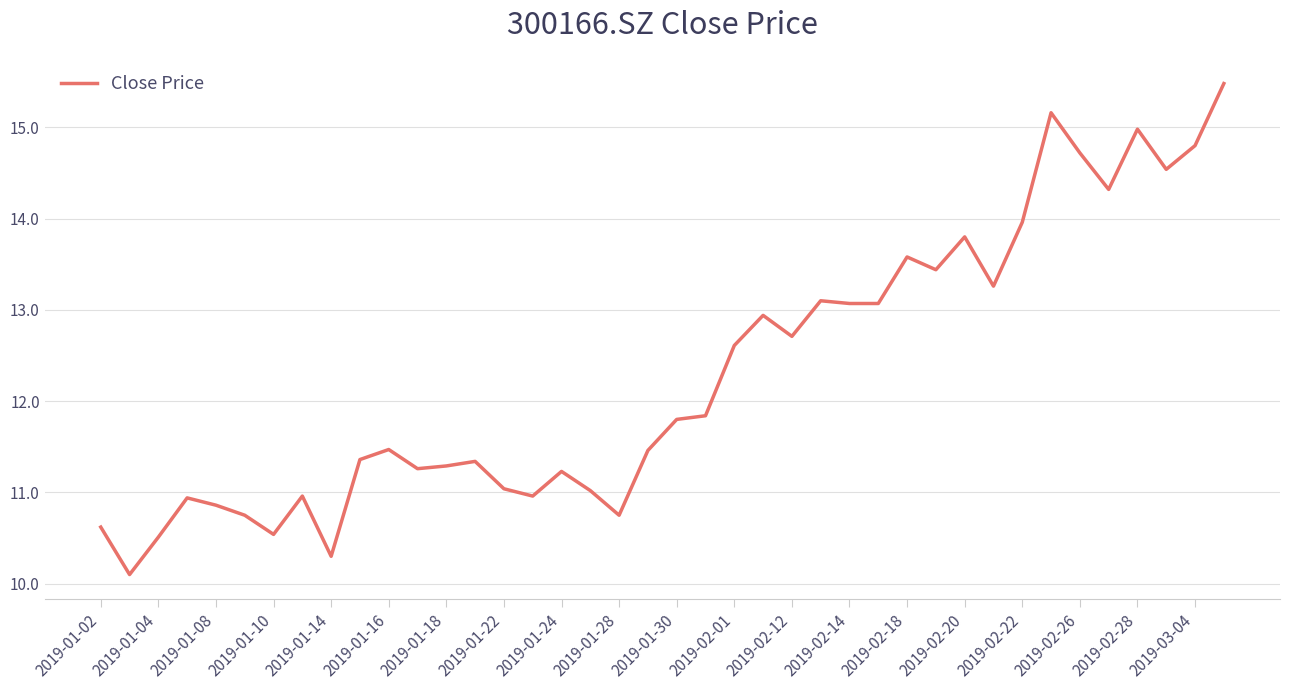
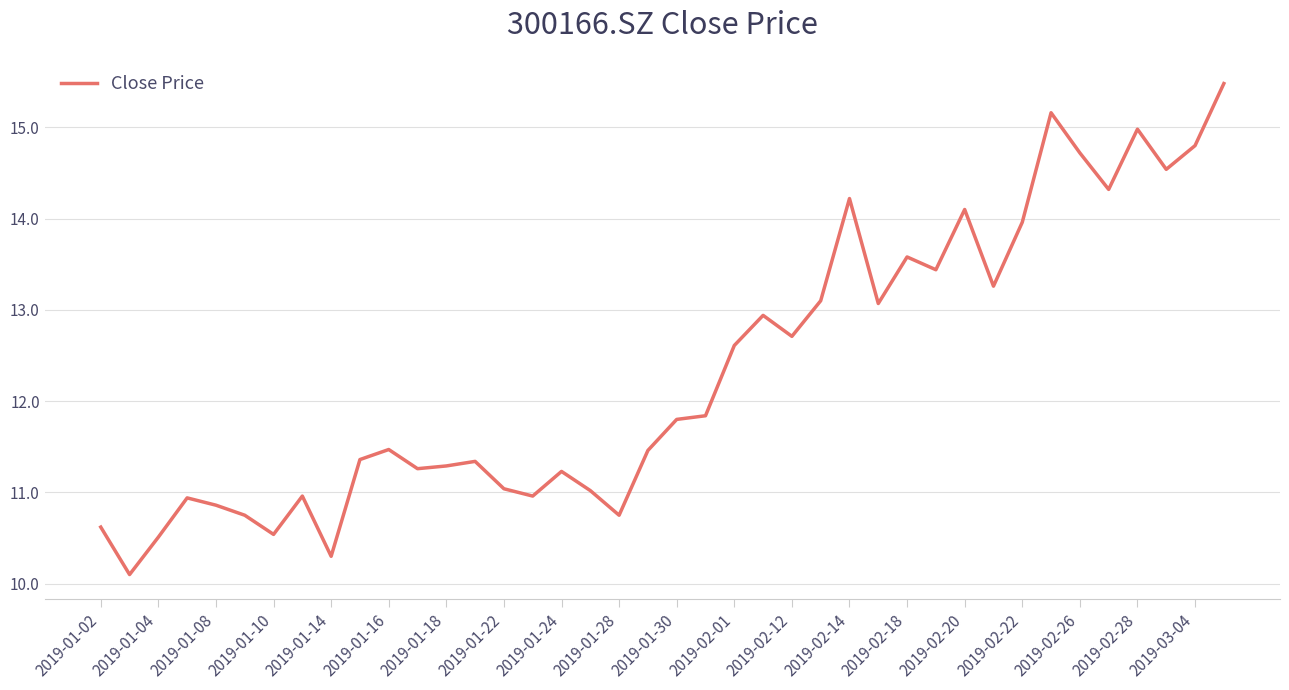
  {
    "2019-01-02": 10.6,
    "2019-01-04": 10.5,
    "2019-01-08": 10.9,
    "2019-01-10": 10.5,
    "2019-01-14": 10.3,
    "2019-01-16": 11.5,
    "2019-01-18": 11.3,
    "2019-01-22": 11.0,
    "2019-01-24": 11.2,
    "2019-01-28": 10.8,
    "2019-01-30": 11.8,
    "2019-02-01": 12.6,
    "2019-02-12": 12.7,
-   "2019-02-14": 13.1,
+   "2019-02-14": 14.2,
    "2019-02-18": 13.6,
-   "2019-02-20": 13.8,
+   "2019-02-20": 14.1,
    "2019-02-22": 14.0,
    "2019-02-26": 14.7,
    "2019-02-28": 15.0,
    "2019-03-04": 14.8
  }
